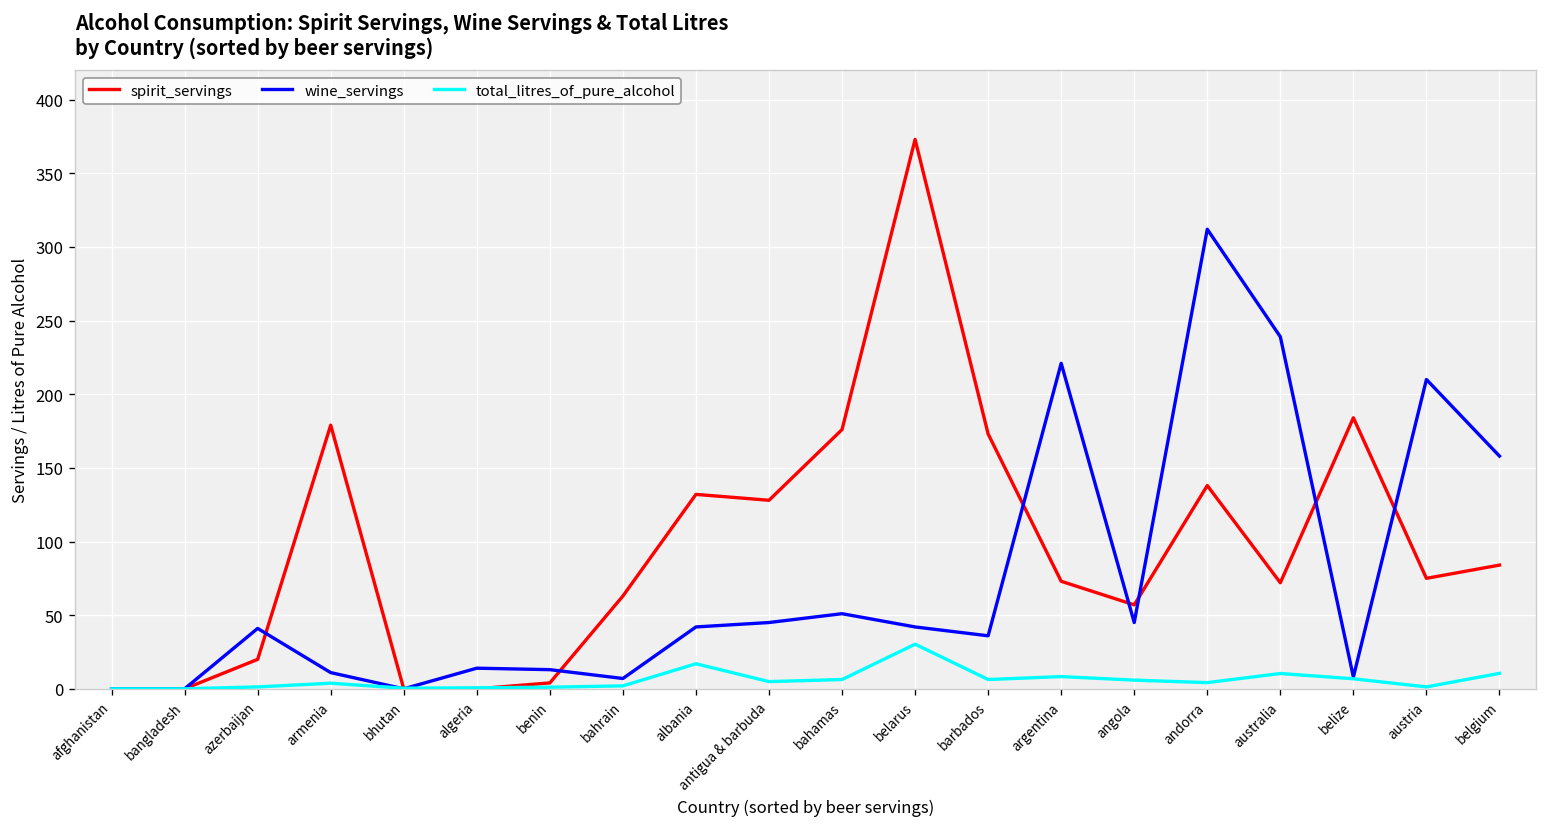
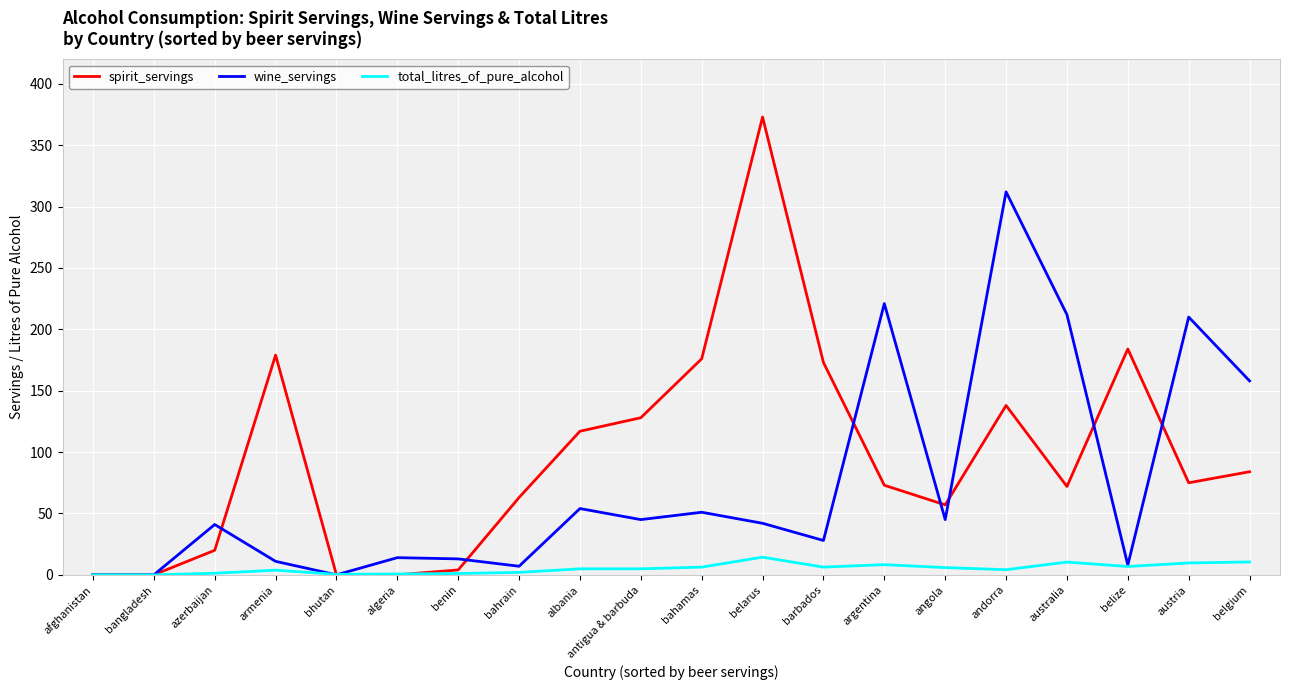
  {
    "spirit_servings": {
      "azerbaijan": 20,
      "armenia": 179,
      "benin": 4,
      "bahrain": 63,
-     "albania": 132,
+     "albania": 117,
      "antigua & barbuda": 128,
      "bahamas": 176,
      "belarus": 373,
      "barbados": 173,
      "argentina": 73,
      "angola": 57,
      "andorra": 138,
      "australia": 72,
      "belize": 184,
      "austria": 75,
      "belgium": 84
    },
    "wine_servings": {
      "azerbaijan": 41,
      "armenia": 11,
      "algeria": 14,
      "benin": 13,
      "bahrain": 7,
-     "albania": 42,
+     "albania": 54,
      "antigua & barbuda": 45,
      "bahamas": 51,
      "belarus": 42,
-     "barbados": 36,
+     "barbados": 28,
      "argentina": 221,
      "angola": 45,
      "andorra": 312,
-     "australia": 239,
+     "australia": 212,
      "austria": 210,
      "belgium": 158
    },
    "total_litres_of_pure_alcohol": {
      "azerbaijan": 1,
      "armenia": 4,
      "benin": 1,
      "bahrain": 2,
-     "albania": 17,
+     "albania": 5,
      "antigua & barbuda": 5,
      "bahamas": 6,
-     "belarus": 30,
+     "belarus": 14,
      "barbados": 6,
      "argentina": 8,
      "angola": 6,
      "andorra": 4,
      "australia": 10,
-     "austria": 1,
+     "austria": 10,
      "belgium": 11
    }
  }
